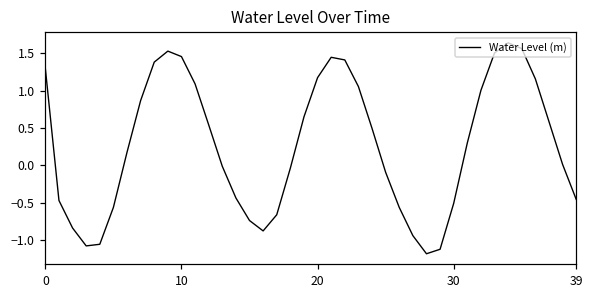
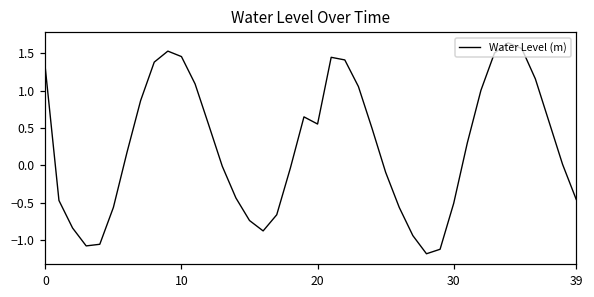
  {
    "0": 1.3,
    "10": 1.5,
-   "20": 1.2,
+   "20": 0.6,
    "30": -0.5,
    "39": -0.5
  }
